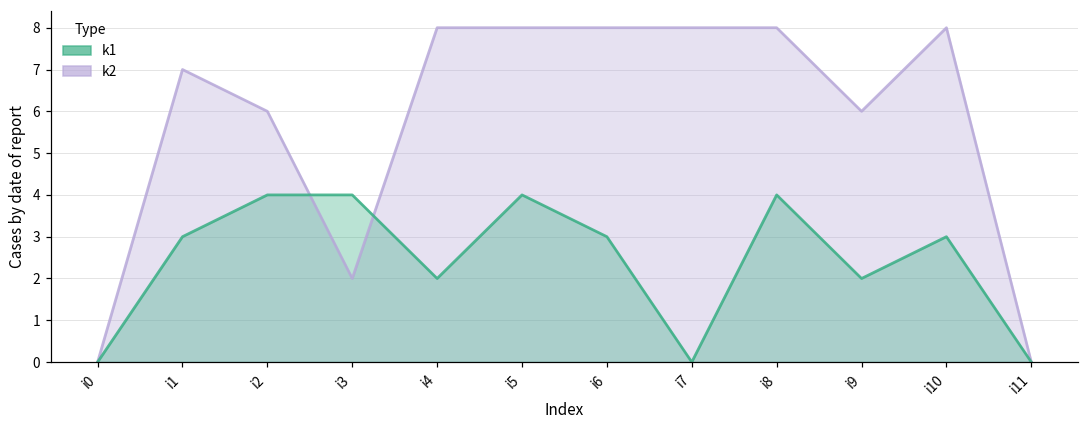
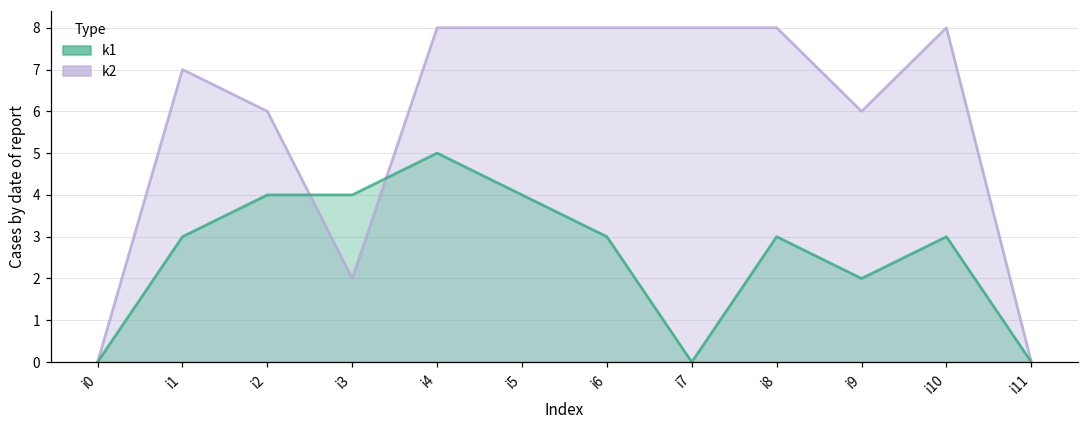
  {
    "k2": {
      "i1": 7,
      "i2": 6,
      "i3": 2,
      "i4": 8,
      "i5": 8,
      "i6": 8,
      "i7": 8,
      "i8": 8,
      "i9": 6,
      "i10": 8
    },
    "k1": {
      "i1": 3,
      "i2": 4,
      "i3": 4,
-     "i4": 2,
+     "i4": 5,
      "i5": 4,
      "i6": 3,
      "i7": 0,
-     "i8": 4,
+     "i8": 3,
      "i9": 2,
      "i10": 3
    }
  }
